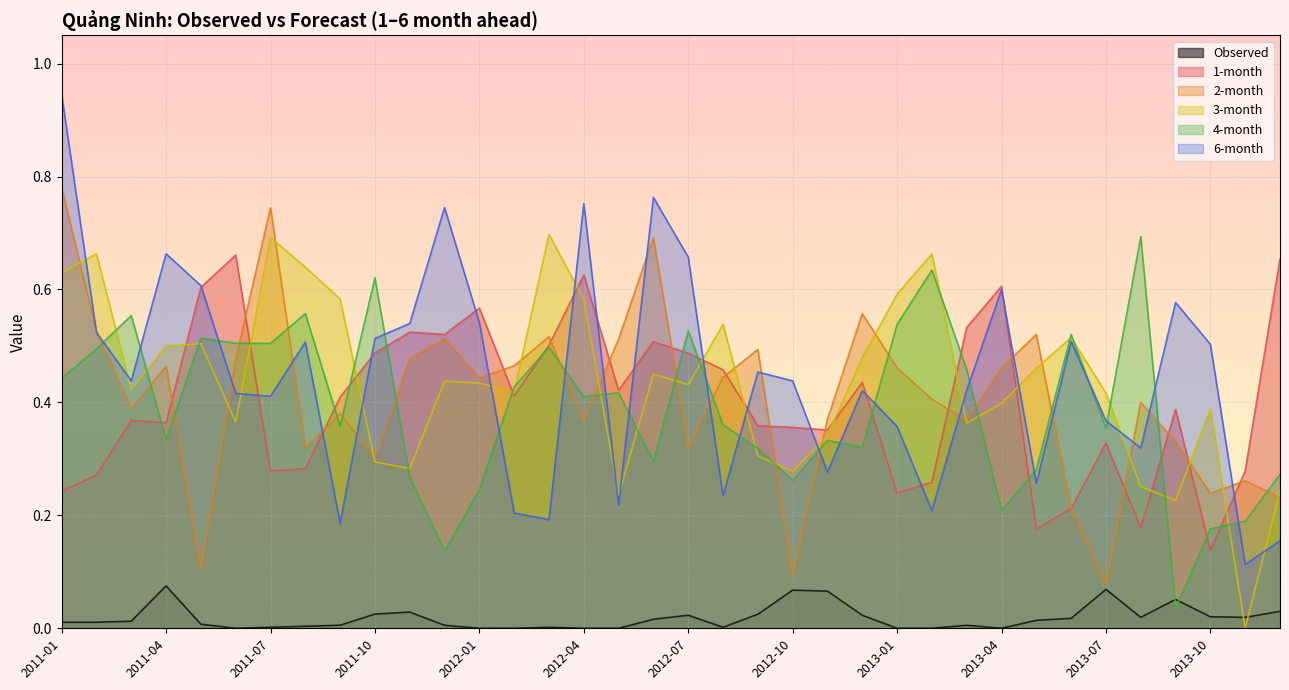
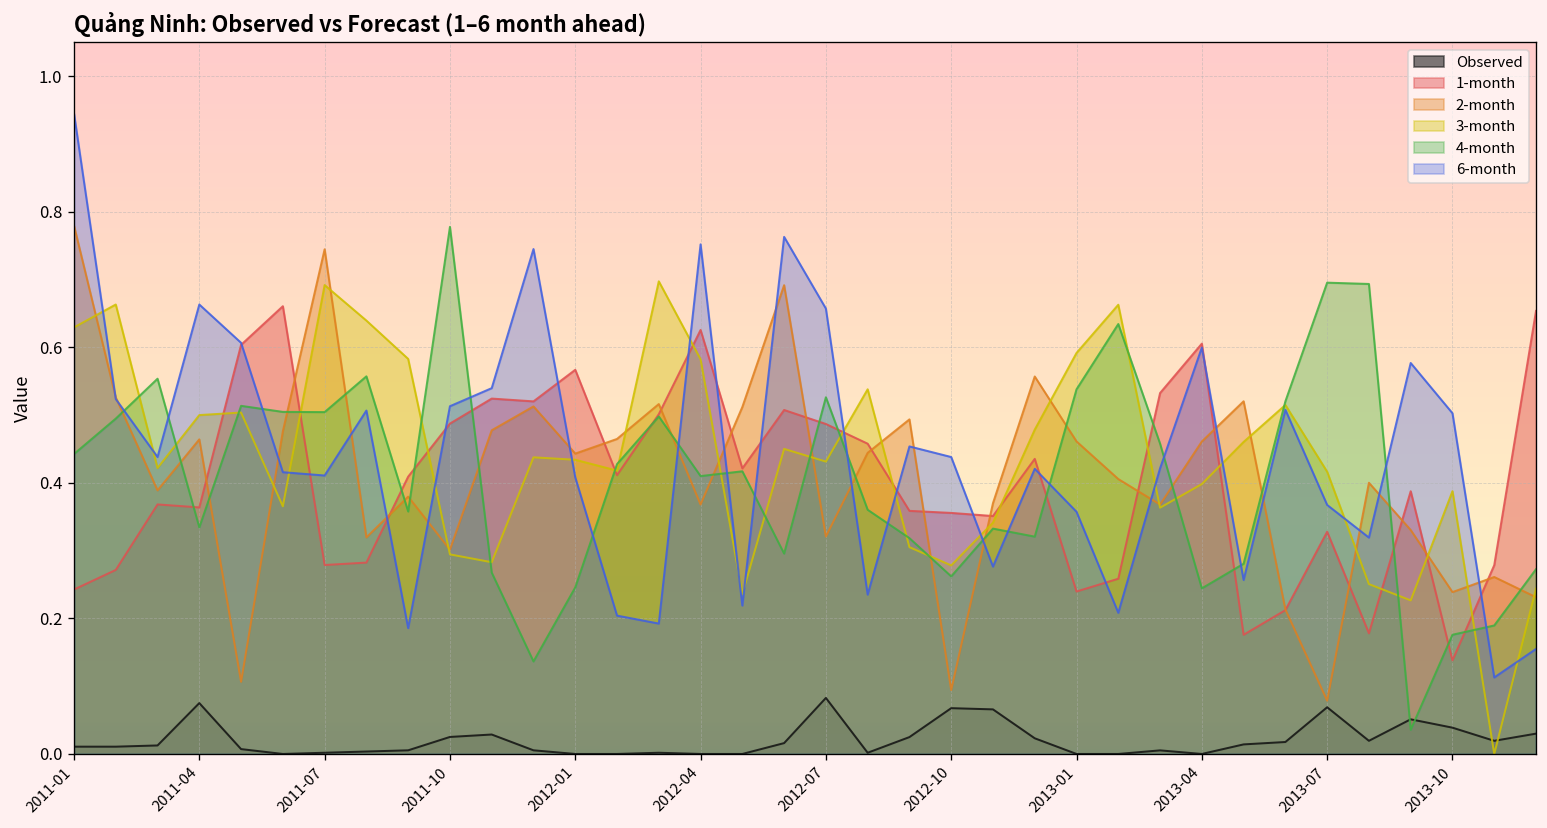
  {
    "Observed": {
      "2011-01": 0.01,
      "2011-04": 0.08,
      "2011-07": 0.00,
      "2011-10": 0.03,
      "2012-01": 0.00,
      "2012-04": 0.00,
-     "2012-07": 0.02,
+     "2012-07": 0.08,
      "2012-10": 0.07,
      "2013-01": 0.00,
      "2013-04": 0.00,
      "2013-07": 0.07,
-     "2013-10": 0.02
+     "2013-10": 0.04
    },
    "4-month": {
      "2011-01": 0.44,
      "2011-04": 0.33,
      "2011-07": 0.50,
-     "2011-10": 0.62,
+     "2011-10": 0.78,
      "2012-01": 0.25,
      "2012-04": 0.41,
      "2012-07": 0.53,
      "2012-10": 0.26,
      "2013-01": 0.54,
-     "2013-04": 0.21,
-     "2013-07": 0.35,
+     "2013-04": 0.24,
+     "2013-07": 0.70,
      "2013-10": 0.18
    },
    "6-month": {
      "2011-01": 0.95,
      "2011-04": 0.66,
      "2011-07": 0.41,
      "2011-10": 0.51,
-     "2012-01": 0.54,
+     "2012-01": 0.41,
      "2012-04": 0.75,
      "2012-07": 0.66,
      "2012-10": 0.44,
      "2013-01": 0.36,
      "2013-04": 0.60,
      "2013-07": 0.37,
      "2013-10": 0.50
    }
  }
